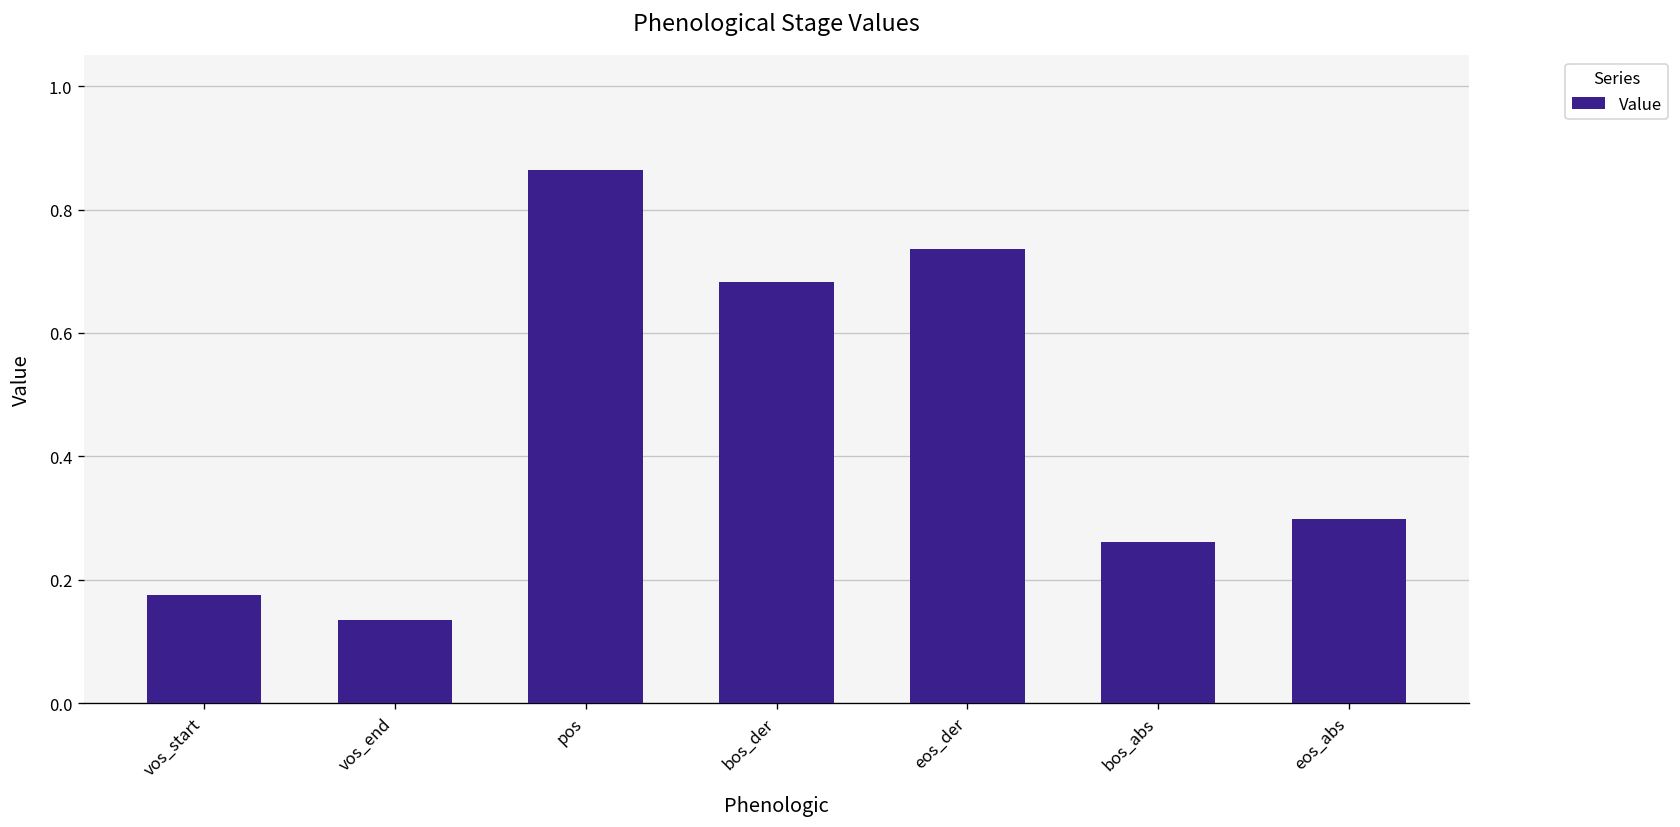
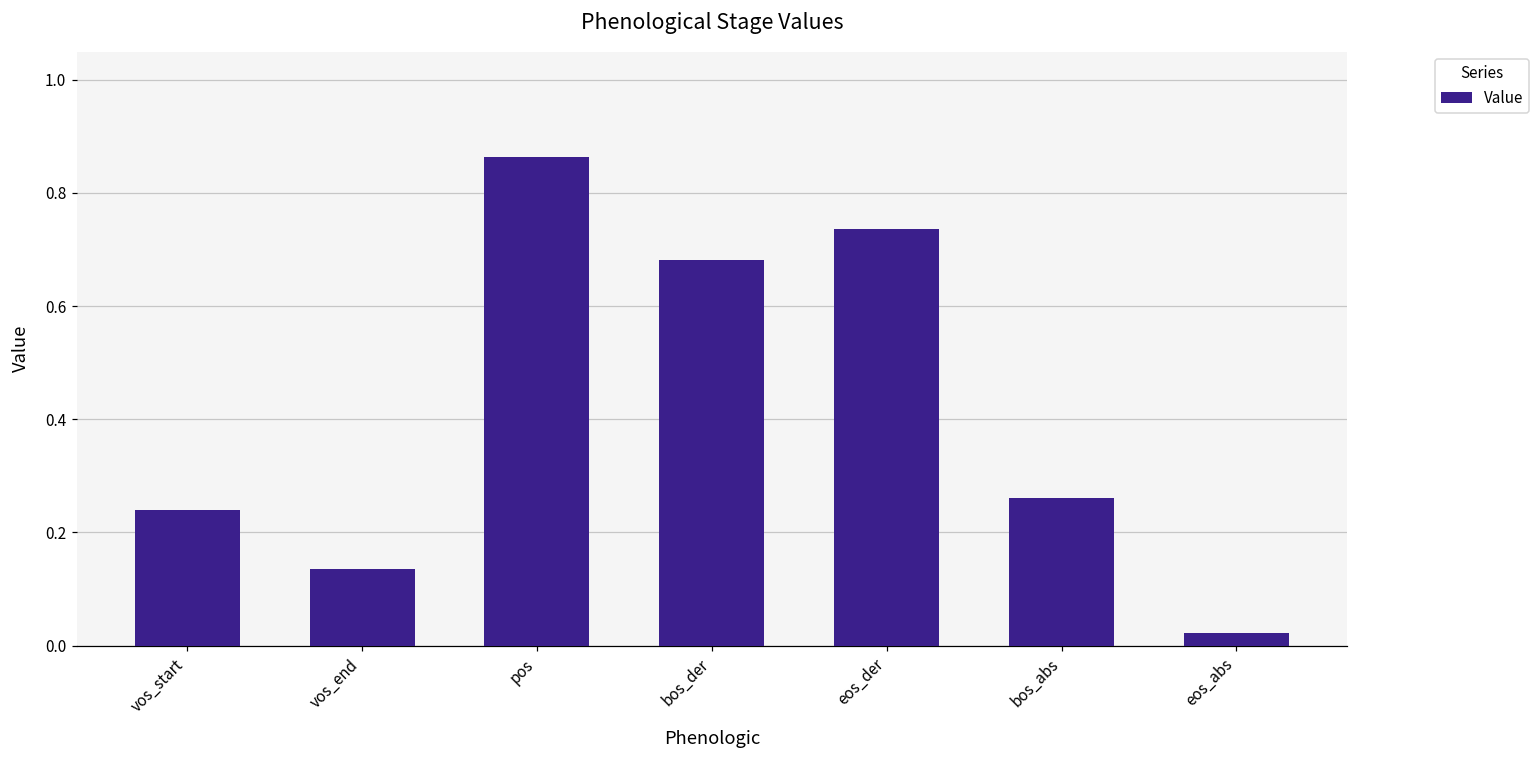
  {
-   "vos_start": 0.17,
+   "vos_start": 0.24,
    "vos_end": 0.14,
    "pos": 0.86,
    "bos_der": 0.68,
    "eos_der": 0.74,
    "bos_abs": 0.26,
-   "eos_abs": 0.30
+   "eos_abs": 0.02
  }
